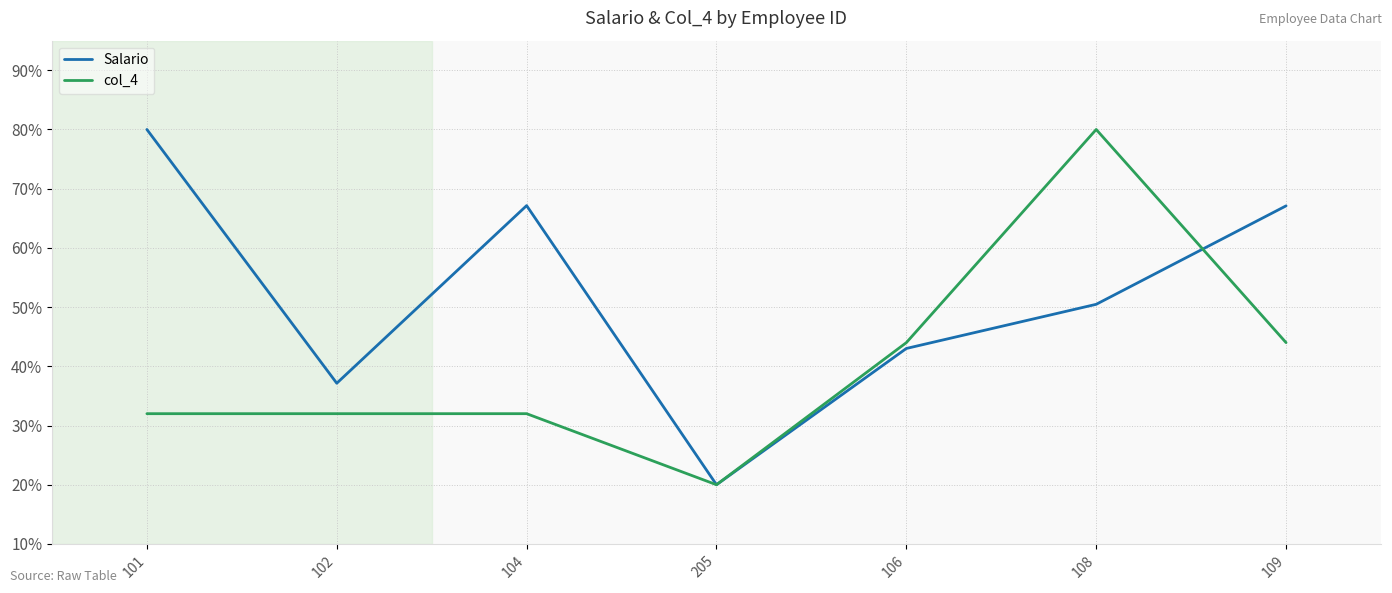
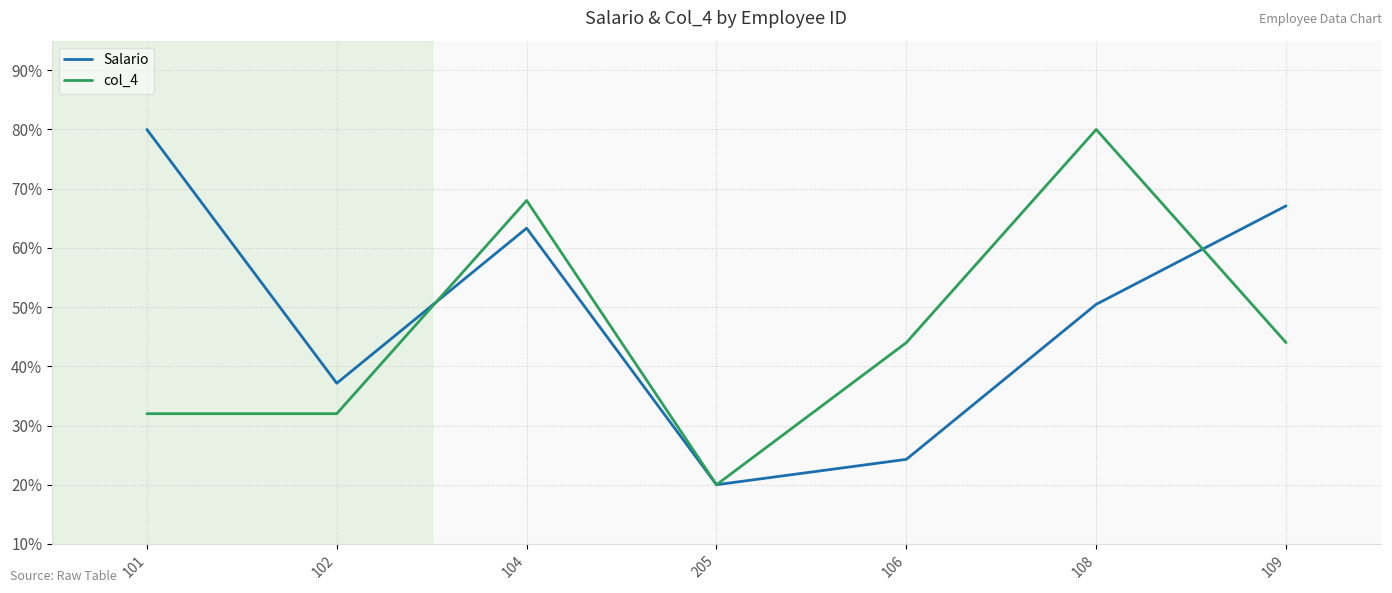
  {
    "Salario": {
      "101": "80%",
      "102": "37%",
-     "104": "67%",
-     "106": "43%",
+     "104": "63%",
+     "106": "24%",
      "108": "50%",
      "109": "67%"
    },
    "col_4": {
      "101": "32%",
      "102": "32%",
-     "104": "32%",
+     "104": "68%",
      "106": "44%",
      "108": "80%",
      "109": "44%"
    }
  }
